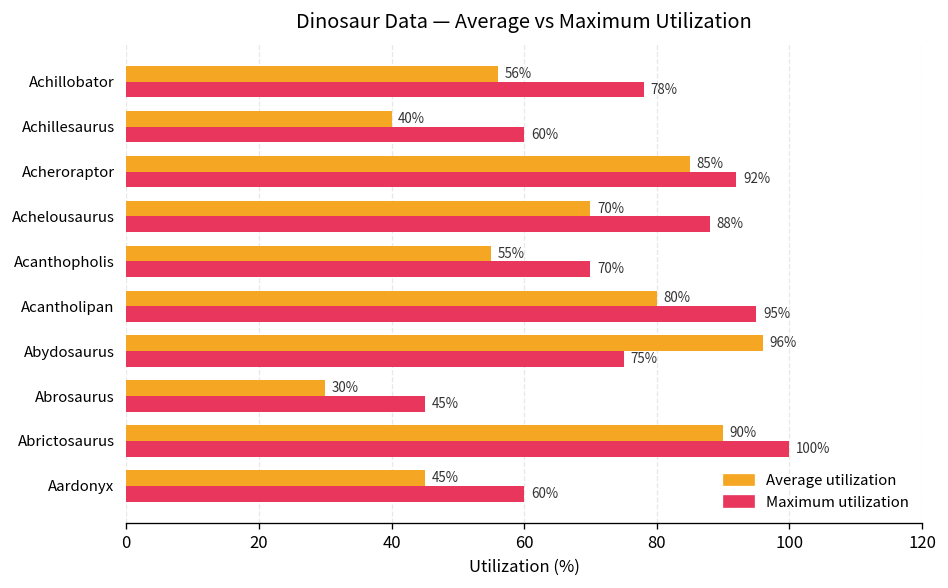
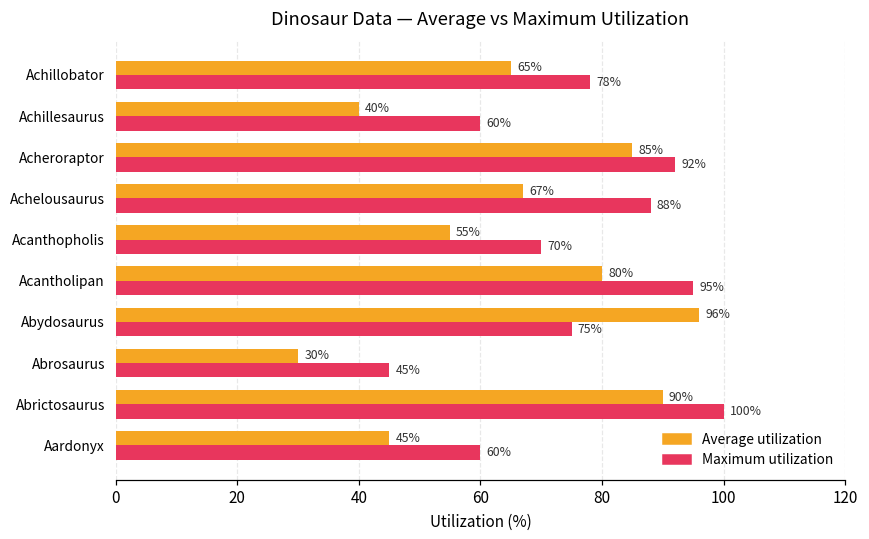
  {
    "Average utilization": {
-     "Achillobator": "56%",
+     "Achillobator": "65%",
      "Achillesaurus": "40%",
      "Acheroraptor": "85%",
-     "Achelousaurus": "70%",
+     "Achelousaurus": "67%",
      "Acanthopholis": "55%",
      "Acantholipan": "80%",
      "Abydosaurus": "96%",
      "Abrosaurus": "30%",
      "Abrictosaurus": "90%",
      "Aardonyx": "45%"
    },
    "Maximum utilization": {
      "Achillobator": "78%",
      "Achillesaurus": "60%",
      "Acheroraptor": "92%",
      "Achelousaurus": "88%",
      "Acanthopholis": "70%",
      "Acantholipan": "95%",
      "Abydosaurus": "75%",
      "Abrosaurus": "45%",
      "Abrictosaurus": "100%",
      "Aardonyx": "60%"
    }
  }
